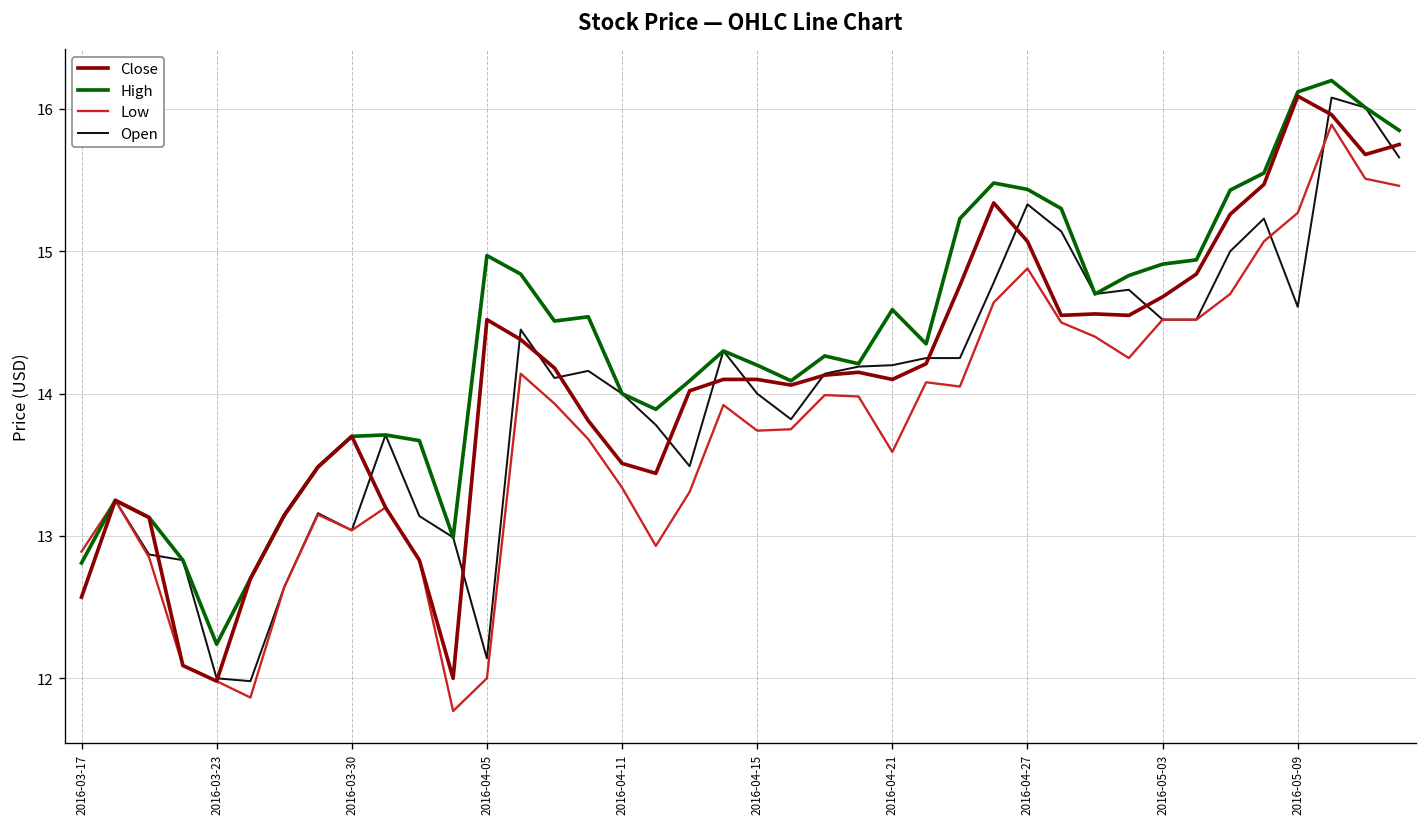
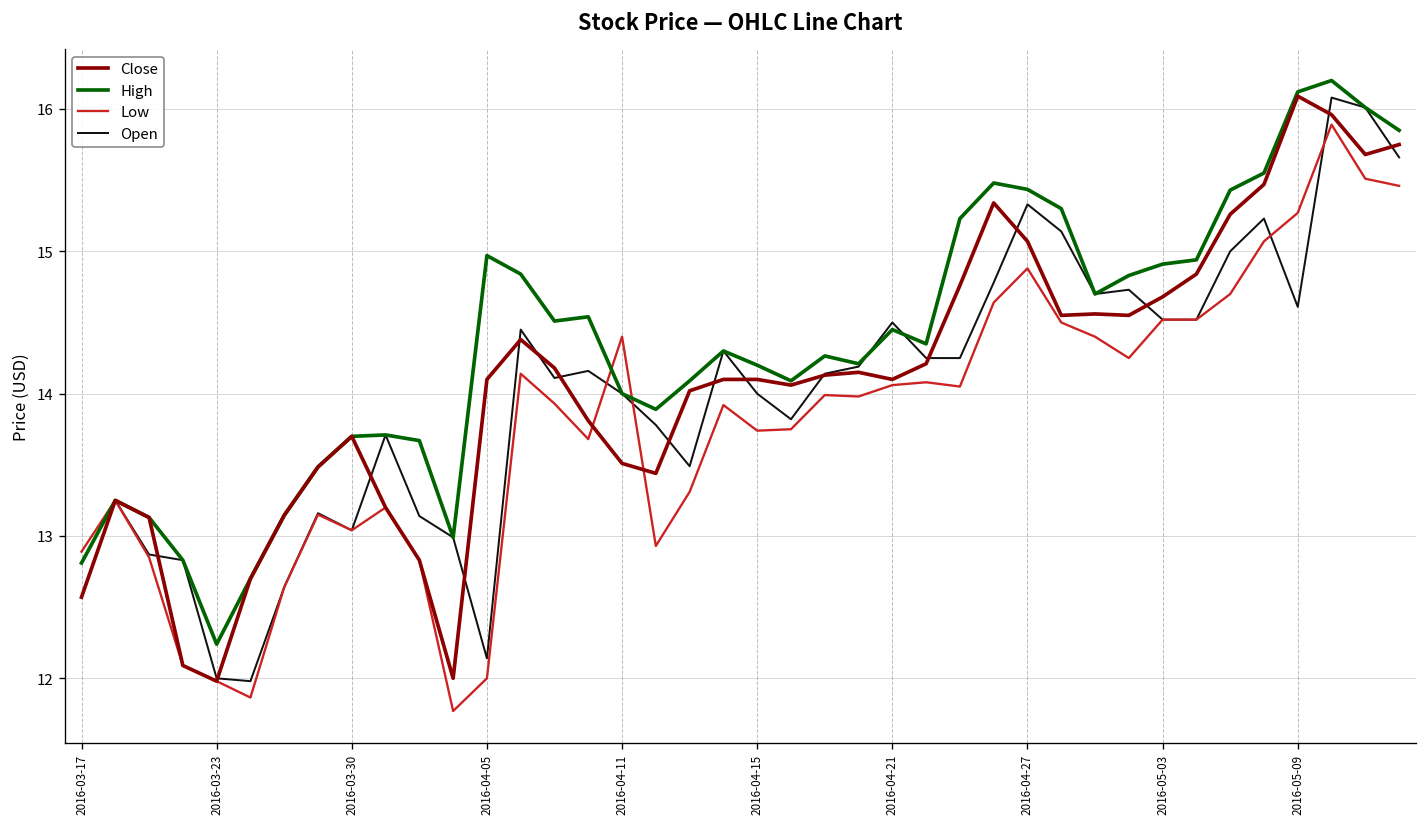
  {
    "Close": {
      "2016-03-17": 12.57,
-     "2016-04-05": 14.52,
+     "2016-04-05": 14.10,
      "2016-04-11": 13.51,
      "2016-04-15": 14.10,
      "2016-04-21": 14.10,
      "2016-04-27": 15.07,
      "2016-05-03": 14.68,
      "2016-05-09": 16.09
    },
    "High": {
      "2016-03-23": 12.24,
      "2016-04-05": 14.97,
      "2016-04-15": 14.20,
-     "2016-04-21": 14.59,
+     "2016-04-21": 14.45,
      "2016-04-27": 15.44,
      "2016-05-03": 14.91,
      "2016-05-09": 16.12
    },
    "Low": {
      "2016-03-17": 12.89,
      "2016-04-05": 12.00,
-     "2016-04-11": 13.34,
+     "2016-04-11": 14.40,
      "2016-04-15": 13.74,
-     "2016-04-21": 13.59,
+     "2016-04-21": 14.06,
      "2016-04-27": 14.88,
      "2016-05-09": 15.27
    },
    "Open": {
      "2016-04-05": 12.14,
      "2016-04-15": 14.0,
-     "2016-04-21": 14.2,
+     "2016-04-21": 14.5,
      "2016-04-27": 15.33,
      "2016-05-09": 14.6
    }
  }
